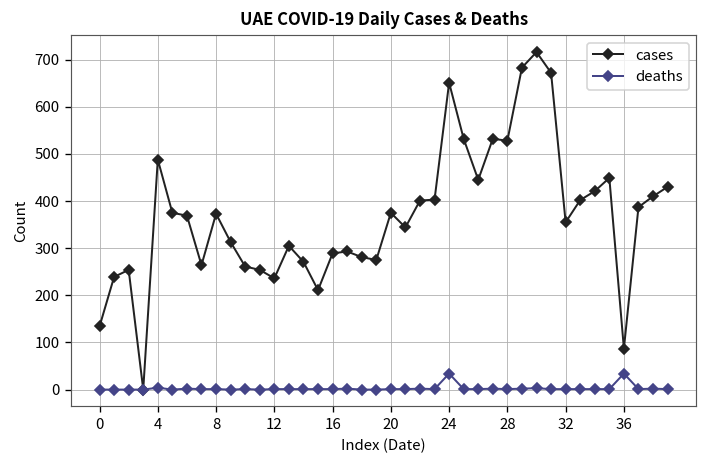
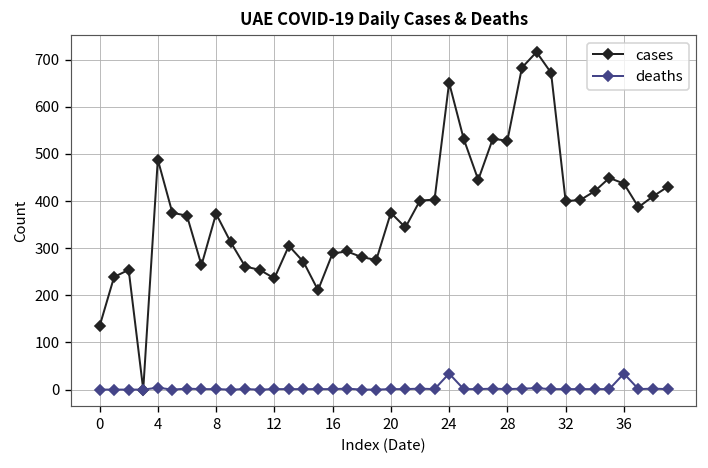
  {
    "cases": {
      "0": 130,
      "4": 490,
      "8": 370,
      "12": 240,
      "16": 290,
      "20": 380,
      "24": 650,
      "28": 530,
-     "32": 360,
-     "36": 90
+     "32": 400,
+     "36": 440
    },
    "deaths": {
      "0": 0,
      "4": 0,
      "8": 0,
      "12": 0,
      "16": 0,
      "20": 0,
      "24": 30,
      "28": 0,
      "32": 0,
      "36": 30
    }
  }
